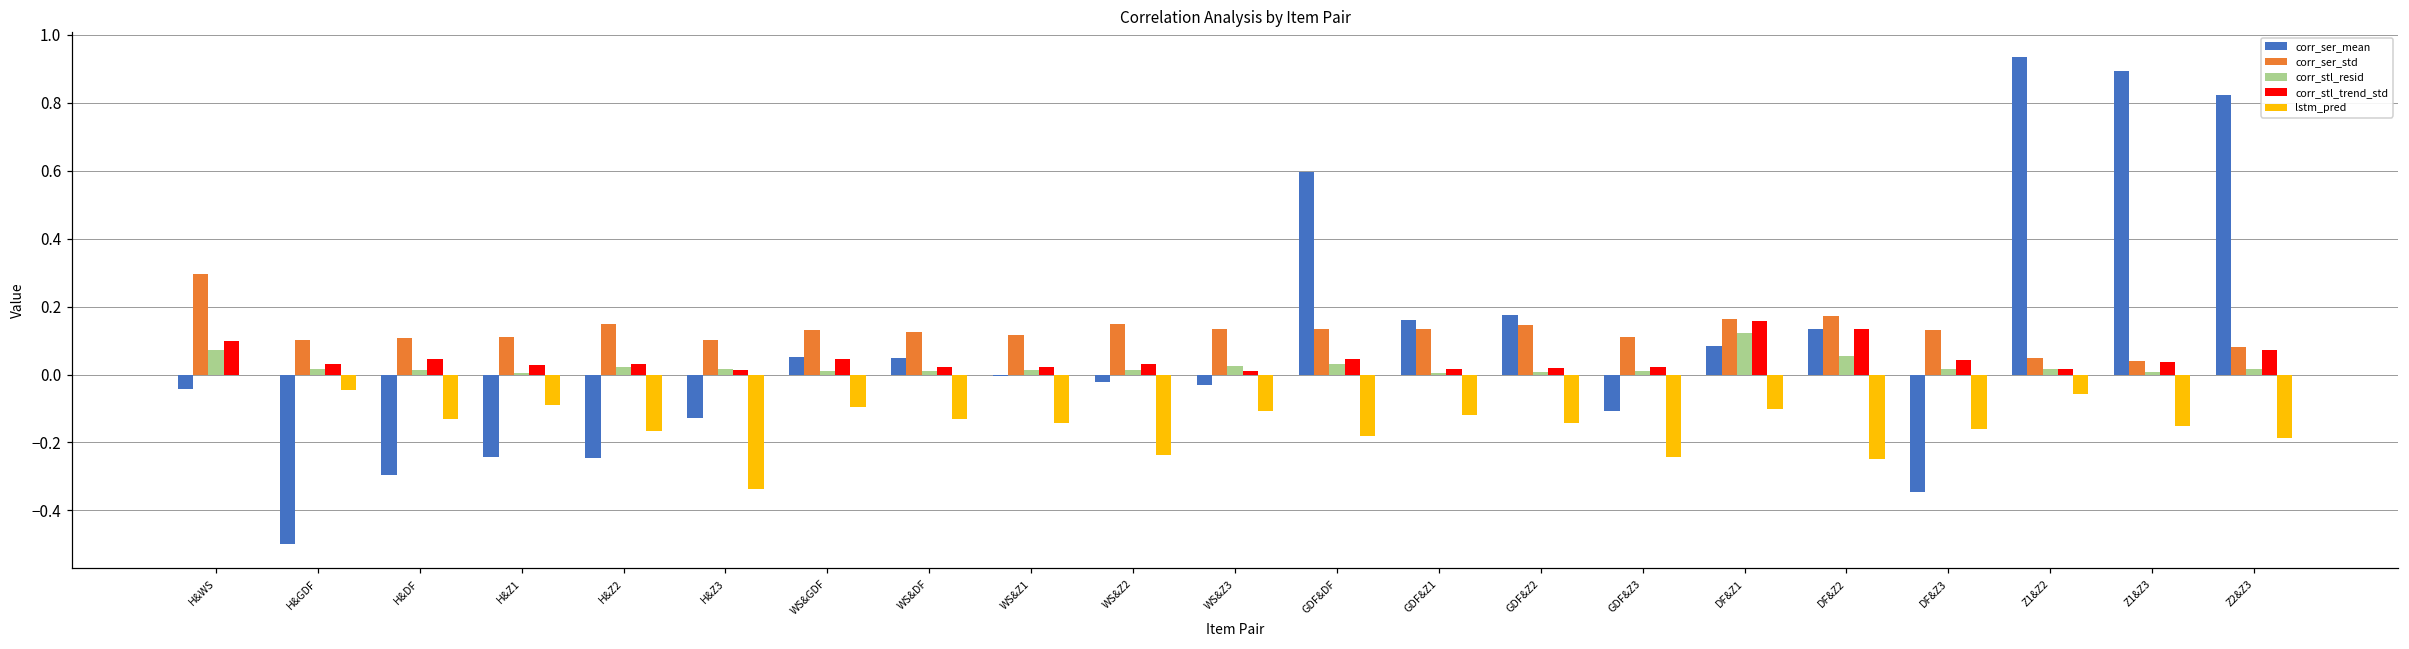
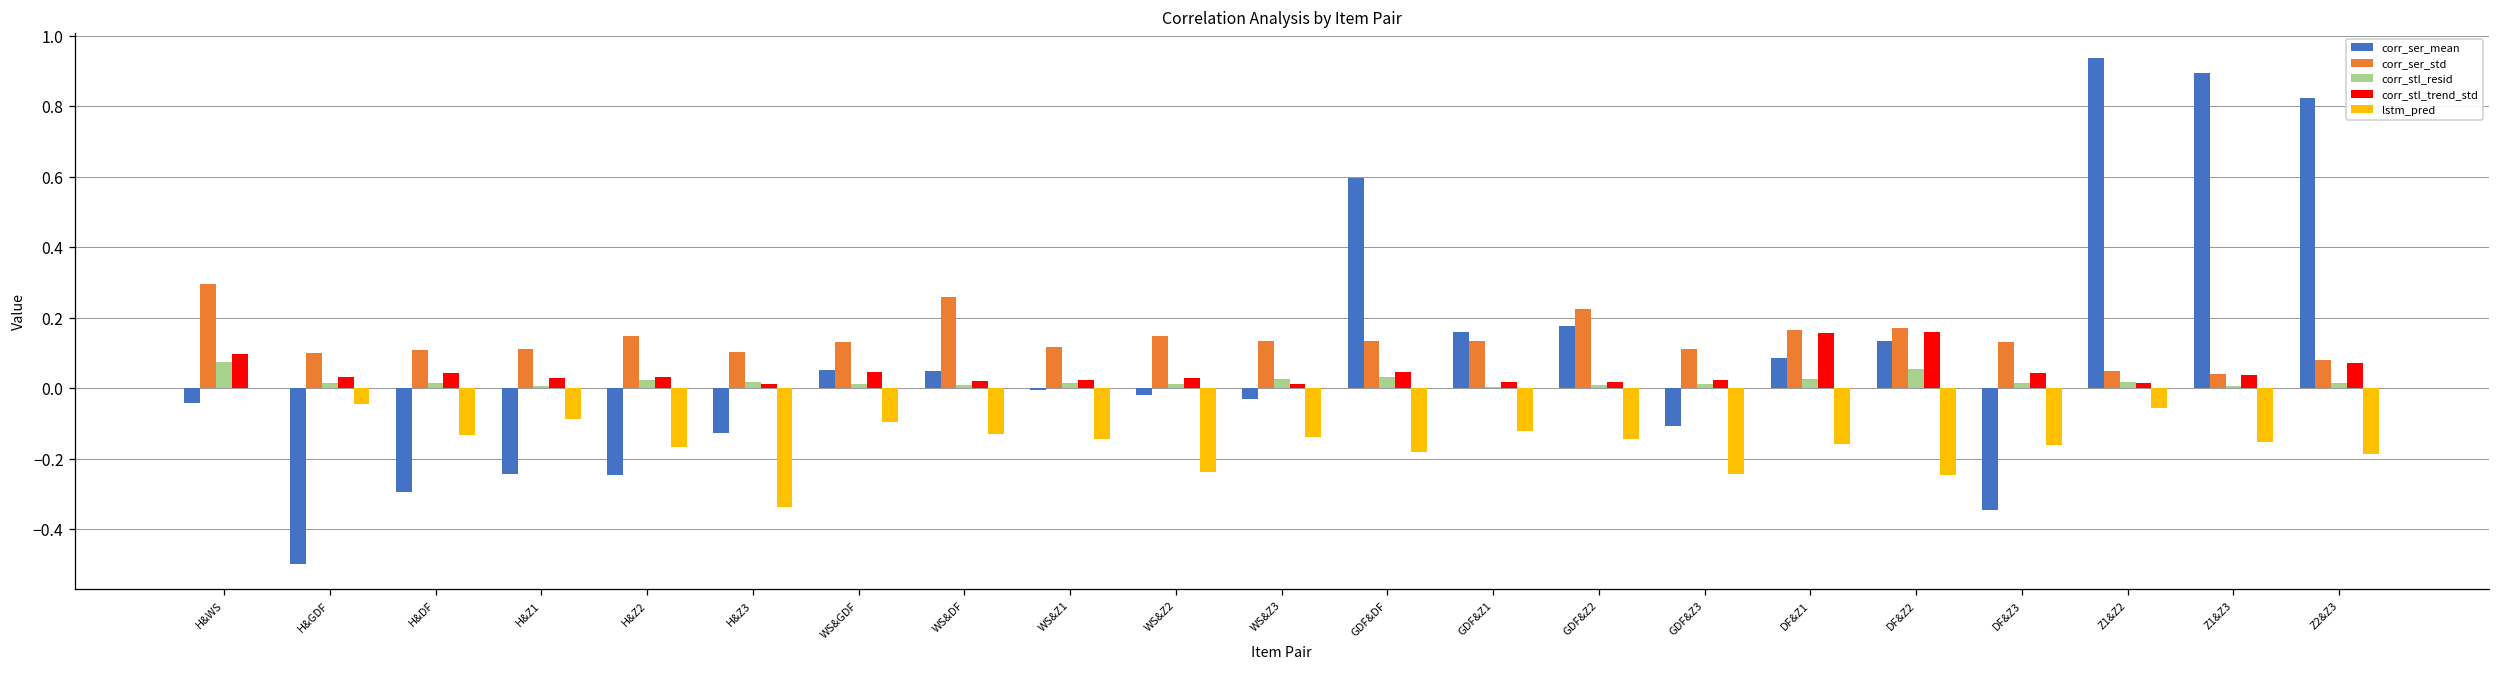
  {
    "corr_ser_mean": {
      "H&WS": -0.04,
      "H&GDF": -0.50,
      "H&DF": -0.29,
      "H&Z1": -0.24,
      "H&Z2": -0.25,
      "H&Z3": -0.13,
      "WS&GDF": 0.05,
      "WS&DF": 0.05,
      "WS&Z2": -0.02,
      "WS&Z3": -0.03,
      "GDF&DF": 0.60,
      "GDF&Z1": 0.16,
      "GDF&Z2": 0.18,
      "GDF&Z3": -0.11,
      "DF&Z1": 0.08,
      "DF&Z2": 0.13,
      "DF&Z3": -0.35,
      "Z1&Z2": 0.94,
      "Z1&Z3": 0.89,
      "Z2&Z3": 0.82
    },
    "corr_ser_std": {
      "H&WS": 0.30,
      "H&GDF": 0.10,
      "H&DF": 0.11,
      "H&Z1": 0.11,
      "H&Z2": 0.15,
      "H&Z3": 0.10,
      "WS&GDF": 0.13,
-     "WS&DF": 0.12,
+     "WS&DF": 0.26,
      "WS&Z1": 0.12,
      "WS&Z2": 0.15,
      "WS&Z3": 0.13,
      "GDF&DF": 0.13,
      "GDF&Z1": 0.13,
-     "GDF&Z2": 0.15,
+     "GDF&Z2": 0.22,
      "GDF&Z3": 0.11,
      "DF&Z1": 0.16,
      "DF&Z2": 0.17,
      "DF&Z3": 0.13,
      "Z1&Z2": 0.05,
      "Z1&Z3": 0.04,
      "Z2&Z3": 0.08
    },
    "corr_stl_resid": {
      "H&WS": 0.07,
      "H&GDF": 0.01,
      "H&DF": 0.01,
      "H&Z2": 0.02,
      "H&Z3": 0.02,
      "WS&GDF": 0.01,
      "WS&DF": 0.01,
      "WS&Z1": 0.01,
      "WS&Z2": 0.01,
      "WS&Z3": 0.03,
      "GDF&DF": 0.03,
      "GDF&Z2": 0.01,
      "GDF&Z3": 0.01,
-     "DF&Z1": 0.12,
+     "DF&Z1": 0.02,
      "DF&Z2": 0.05,
      "DF&Z3": 0.02,
      "Z1&Z2": 0.02,
      "Z2&Z3": 0.02
    },
    "corr_stl_trend_std": {
      "H&WS": 0.10,
      "H&GDF": 0.03,
      "H&DF": 0.04,
      "H&Z1": 0.03,
      "H&Z2": 0.03,
      "H&Z3": 0.01,
      "WS&GDF": 0.04,
      "WS&DF": 0.02,
      "WS&Z1": 0.02,
      "WS&Z2": 0.03,
      "WS&Z3": 0.01,
      "GDF&DF": 0.05,
      "GDF&Z1": 0.02,
      "GDF&Z2": 0.02,
      "GDF&Z3": 0.02,
      "DF&Z1": 0.16,
-     "DF&Z2": 0.13,
+     "DF&Z2": 0.16,
      "DF&Z3": 0.04,
      "Z1&Z2": 0.02,
      "Z1&Z3": 0.04,
      "Z2&Z3": 0.07
    },
    "lstm_pred": {
      "H&GDF": -0.05,
      "H&DF": -0.13,
      "H&Z1": -0.09,
      "H&Z2": -0.17,
      "H&Z3": -0.34,
      "WS&GDF": -0.10,
      "WS&DF": -0.13,
      "WS&Z1": -0.14,
      "WS&Z2": -0.24,
-     "WS&Z3": -0.11,
+     "WS&Z3": -0.14,
      "GDF&DF": -0.18,
      "GDF&Z1": -0.12,
      "GDF&Z2": -0.14,
      "GDF&Z3": -0.24,
-     "DF&Z1": -0.10,
+     "DF&Z1": -0.16,
      "DF&Z2": -0.25,
      "DF&Z3": -0.16,
      "Z1&Z2": -0.06,
      "Z1&Z3": -0.15,
      "Z2&Z3": -0.19
    }
  }
